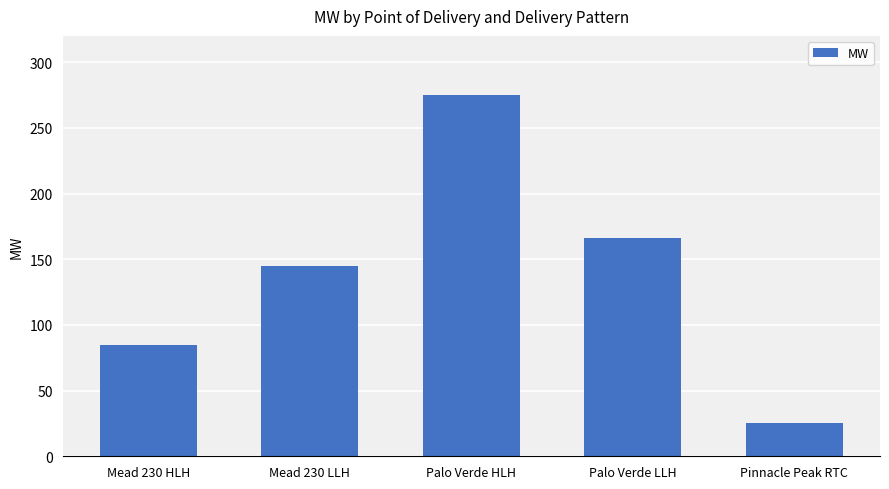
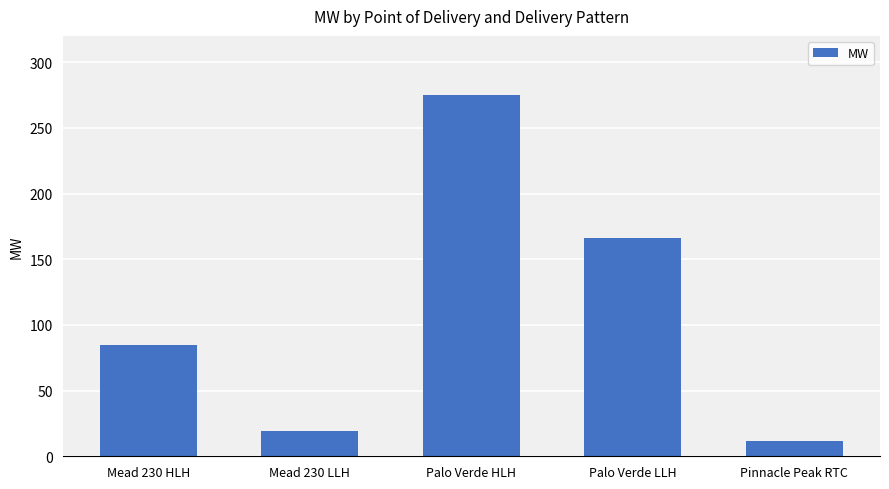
  {
    "Mead 230 HLH": 85,
-   "Mead 230 LLH": 145,
+   "Mead 230 LLH": 19,
    "Palo Verde HLH": 275,
    "Palo Verde LLH": 166,
-   "Pinnacle Peak RTC": 25
+   "Pinnacle Peak RTC": 12
  }
